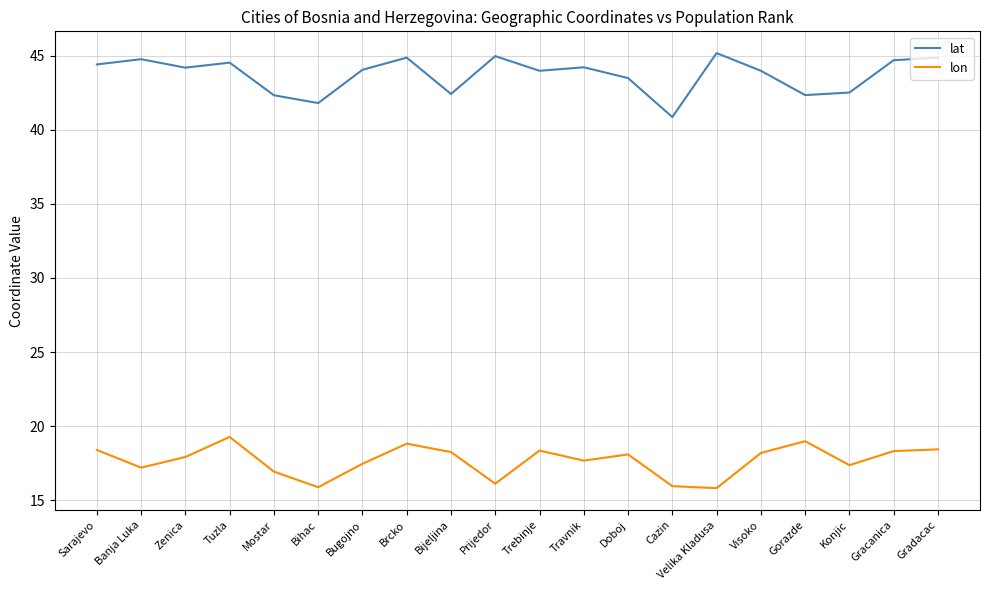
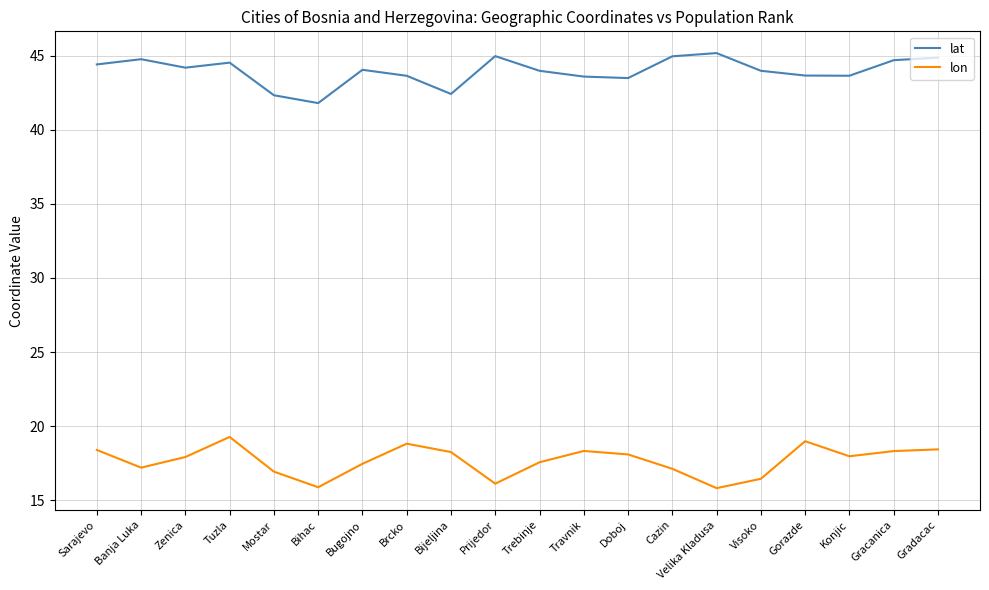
  {
    "lat": {
      "Sarajevo": 44.4,
      "Banja Luka": 44.8,
      "Zenica": 44.2,
      "Tuzla": 44.5,
      "Mostar": 42.3,
      "Bihac": 41.8,
      "Bugojno": 44.1,
-     "Brcko": 44.9,
+     "Brcko": 43.7,
      "Bijeljina": 42.4,
      "Prijedor": 45.0,
      "Trebinje": 44.0,
-     "Travnik": 44.2,
+     "Travnik": 43.6,
      "Doboj": 43.5,
-     "Cazin": 40.9,
+     "Cazin": 45.0,
      "Velika Kladusa": 45.2,
      "Visoko": 44.0,
-     "Gorazde": 42.3,
-     "Konjic": 42.5,
+     "Gorazde": 43.7,
+     "Konjic": 43.7,
      "Gracanica": 44.7
    },
    "lon": {
      "Sarajevo": 18.4,
      "Banja Luka": 17.2,
      "Zenica": 17.9,
      "Tuzla": 19.3,
      "Mostar": 16.9,
      "Bihac": 15.9,
      "Bugojno": 17.5,
      "Brcko": 18.8,
      "Bijeljina": 18.2,
      "Prijedor": 16.1,
-     "Trebinje": 18.3,
-     "Travnik": 17.7,
+     "Trebinje": 17.6,
+     "Travnik": 18.3,
      "Doboj": 18.1,
-     "Cazin": 15.9,
+     "Cazin": 17.1,
      "Velika Kladusa": 15.8,
-     "Visoko": 18.2,
+     "Visoko": 16.4,
      "Gorazde": 19.0,
-     "Konjic": 17.4,
+     "Konjic": 18.0,
      "Gracanica": 18.3,
      "Gradacac": 18.4
    }
  }
